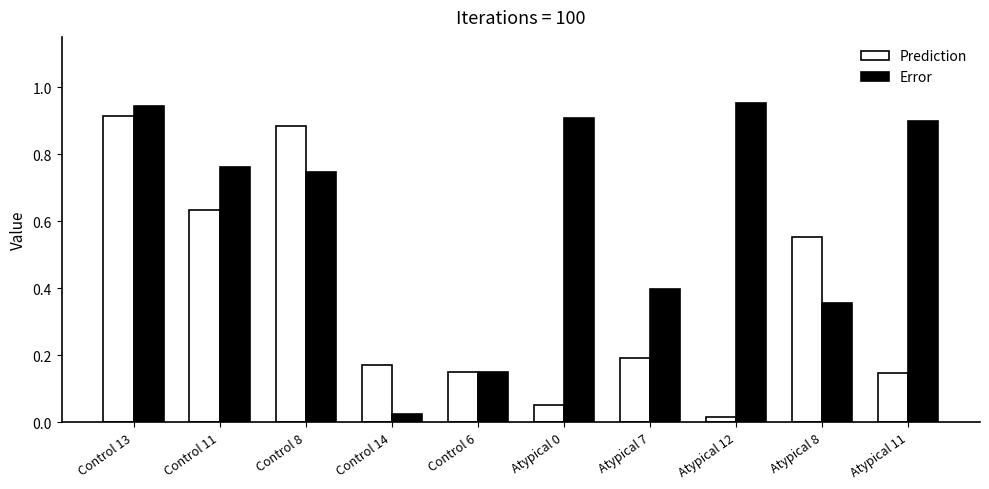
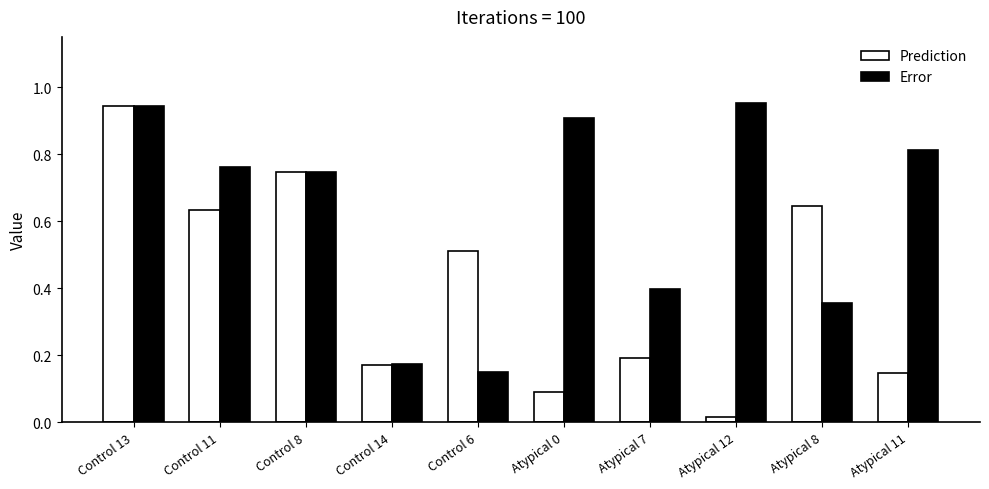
  {
    "Prediction": {
-     "Control 13": 0.91,
+     "Control 13": 0.94,
      "Control 11": 0.63,
-     "Control 8": 0.88,
+     "Control 8": 0.75,
      "Control 14": 0.17,
-     "Control 6": 0.15,
-     "Atypical 0": 0.05,
+     "Control 6": 0.51,
+     "Atypical 0": 0.09,
      "Atypical 7": 0.19,
      "Atypical 12": 0.01,
-     "Atypical 8": 0.55,
+     "Atypical 8": 0.64,
      "Atypical 11": 0.15
    },
    "Error": {
      "Control 13": 0.94,
      "Control 11": 0.76,
      "Control 8": 0.75,
-     "Control 14": 0.02,
+     "Control 14": 0.17,
      "Control 6": 0.15,
      "Atypical 0": 0.91,
      "Atypical 7": 0.40,
      "Atypical 12": 0.95,
      "Atypical 8": 0.36,
-     "Atypical 11": 0.90
+     "Atypical 11": 0.81
    }
  }
